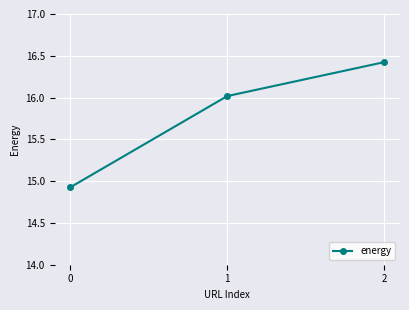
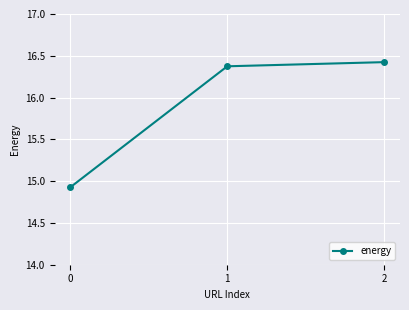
  {
    "0": 14.9,
-   "1": 16.0,
+   "1": 16.4,
    "2": 16.4
  }
